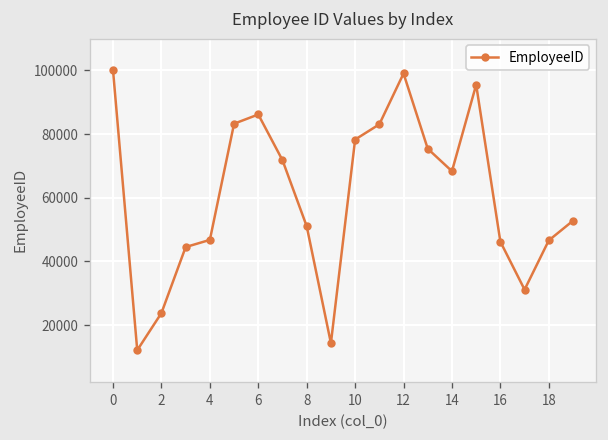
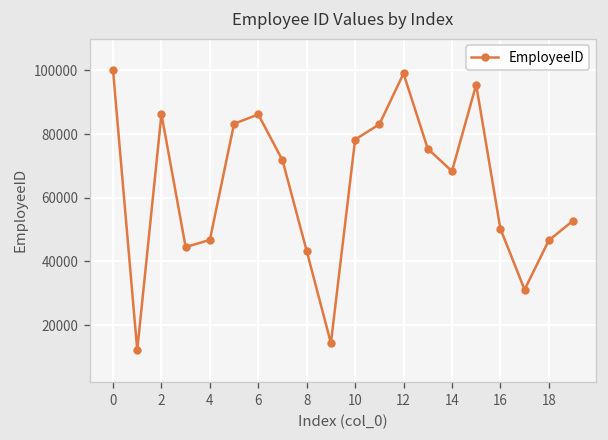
  {
    "0": 100000,
-   "2": 24000,
+   "2": 86000,
    "4": 47000,
    "6": 86000,
-   "8": 51000,
+   "8": 43000,
    "10": 78000,
    "12": 99000,
    "14": 68000,
-   "16": 46000,
+   "16": 50000,
    "18": 47000
  }
